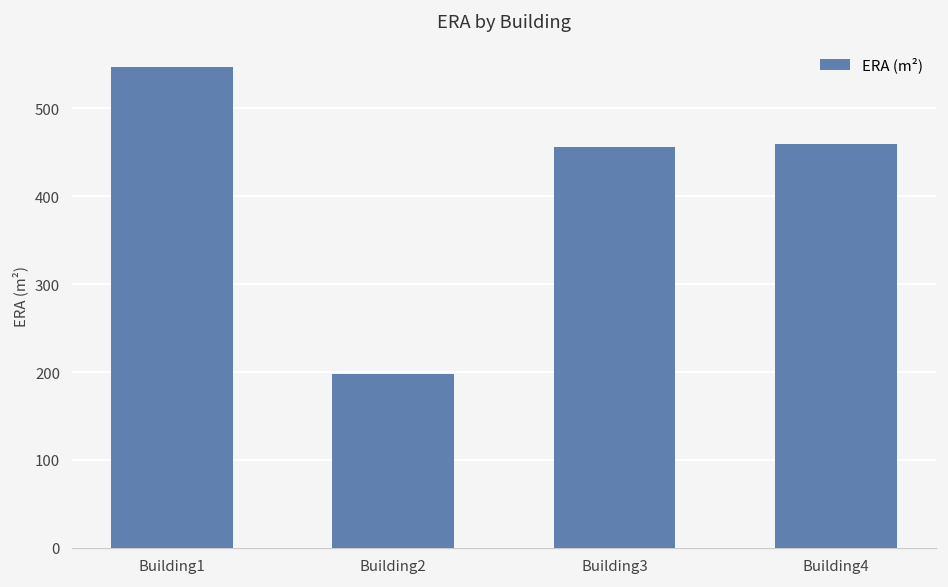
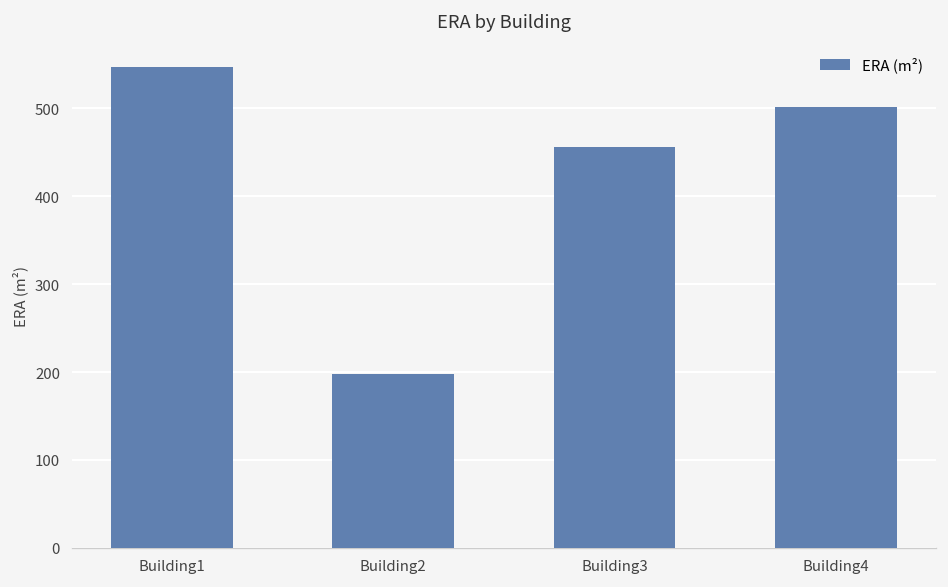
  {
    "Building1": 550,
    "Building2": 200,
    "Building3": 460,
-   "Building4": 460
+   "Building4": 500
  }
